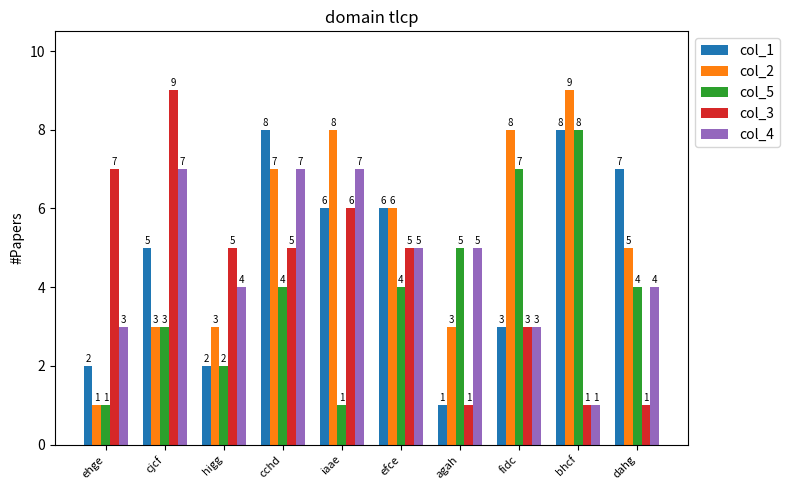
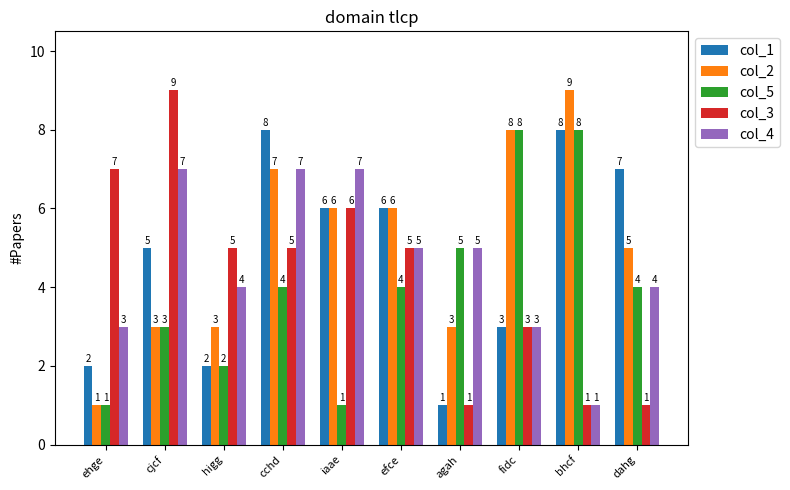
  {
    "col_1": {
      "ehge": 2,
      "cjcf": 5,
      "higg": 2,
      "cchd": 8,
      "iaae": 6,
      "efce": 6,
      "agah": 1,
      "fidc": 3,
      "bhcf": 8,
      "dahg": 7
    },
    "col_2": {
      "ehge": 1,
      "cjcf": 3,
      "higg": 3,
      "cchd": 7,
-     "iaae": 8,
+     "iaae": 6,
      "efce": 6,
      "agah": 3,
      "fidc": 8,
      "bhcf": 9,
      "dahg": 5
    },
    "col_5": {
      "ehge": 1,
      "cjcf": 3,
      "higg": 2,
      "cchd": 4,
      "iaae": 1,
      "efce": 4,
      "agah": 5,
-     "fidc": 7,
+     "fidc": 8,
      "bhcf": 8,
      "dahg": 4
    },
    "col_3": {
      "ehge": 7,
      "cjcf": 9,
      "higg": 5,
      "cchd": 5,
      "iaae": 6,
      "efce": 5,
      "agah": 1,
      "fidc": 3,
      "bhcf": 1,
      "dahg": 1
    },
    "col_4": {
      "ehge": 3,
      "cjcf": 7,
      "higg": 4,
      "cchd": 7,
      "iaae": 7,
      "efce": 5,
      "agah": 5,
      "fidc": 3,
      "bhcf": 1,
      "dahg": 4
    }
  }
